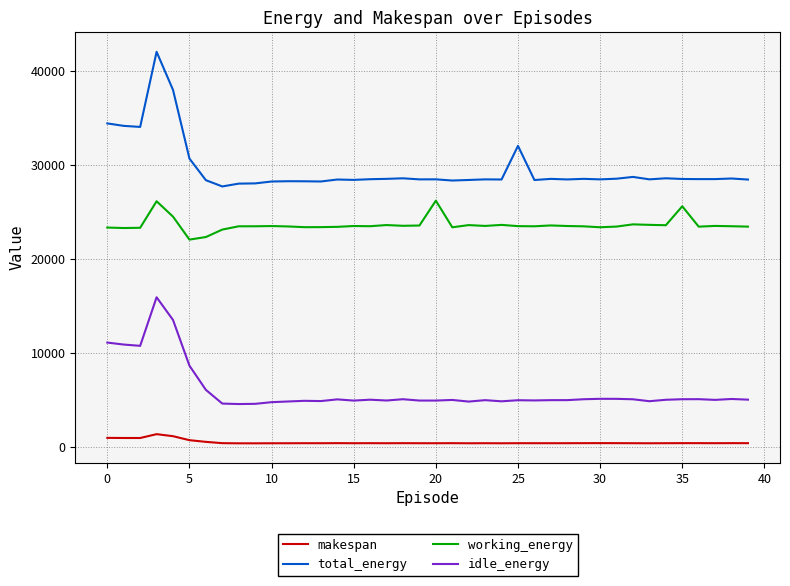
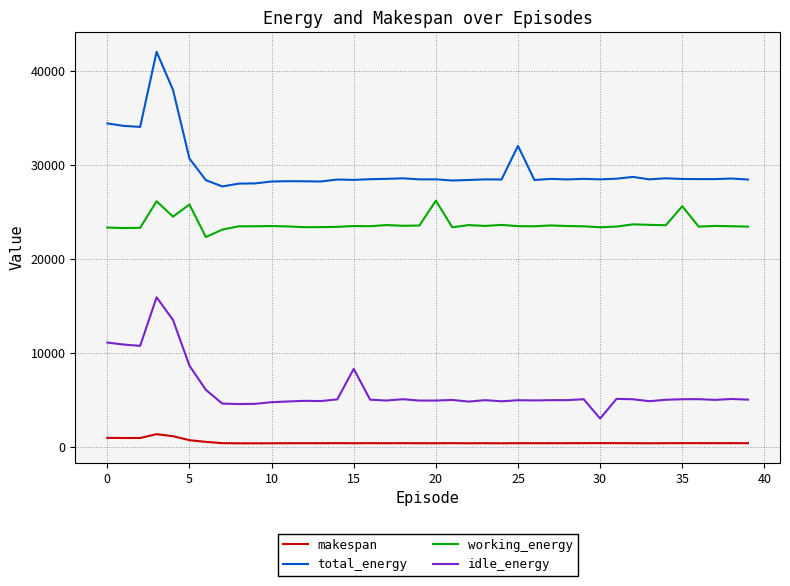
  {
    "makespan": {
      "0": 1000,
      "5": 1000,
      "10": 0,
      "15": 0,
      "20": 0,
      "25": 0,
      "30": 0,
      "35": 0
    },
    "total_energy": {
      "0": 34000,
      "5": 31000,
      "10": 28000,
      "15": 28000,
      "20": 28000,
      "25": 32000,
      "30": 28000,
      "35": 28000
    },
    "working_energy": {
      "0": 23000,
-     "5": 22000,
+     "5": 26000,
      "10": 23000,
      "15": 23000,
      "20": 26000,
      "25": 23000,
      "30": 23000,
      "35": 26000
    },
    "idle_energy": {
      "0": 11000,
      "5": 9000,
      "10": 5000,
-     "15": 5000,
+     "15": 8000,
      "20": 5000,
      "25": 5000,
-     "30": 5000,
+     "30": 3000,
      "35": 5000
    }
  }
